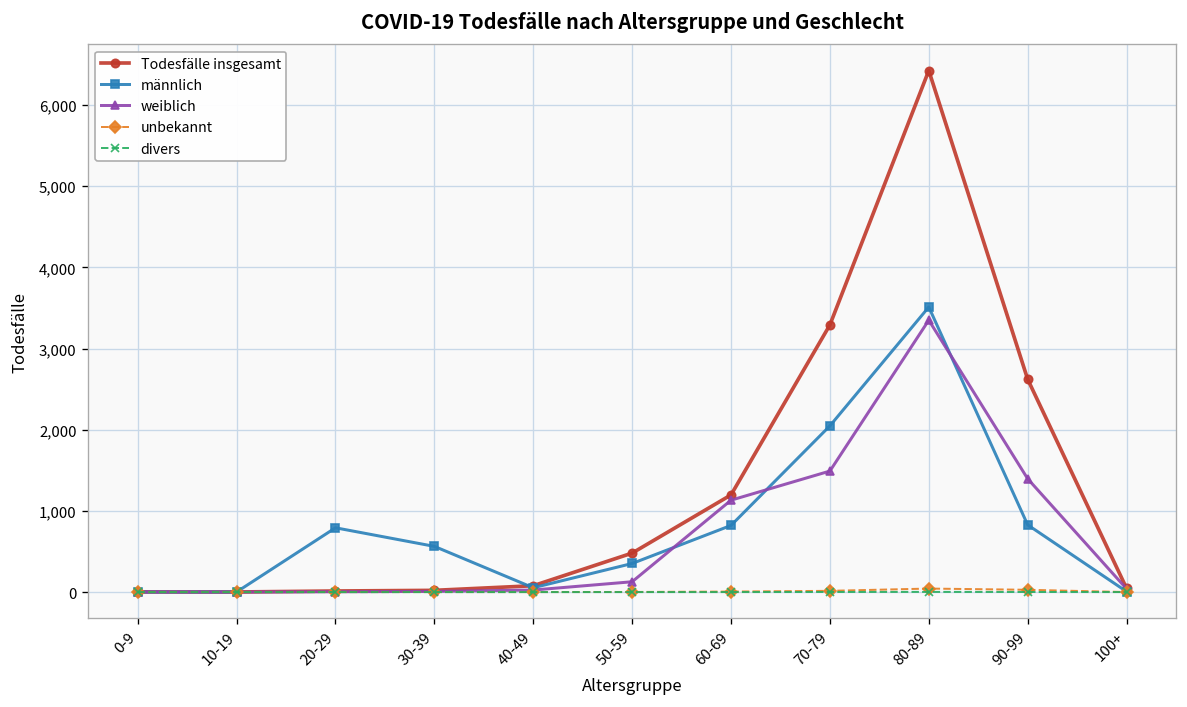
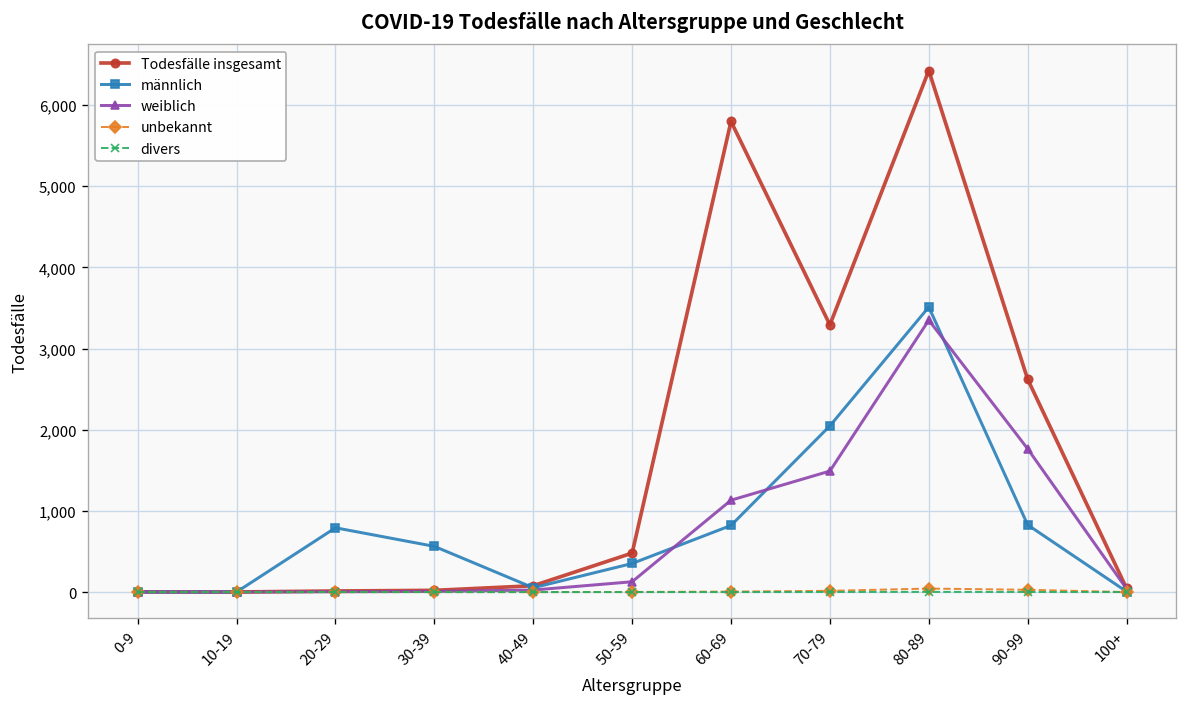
  {
    "Todesfälle insgesamt": {
      "50-59": "500",
-     "60-69": "1,200",
+     "60-69": "5,800",
      "70-79": "3,300",
      "80-89": "6,400",
      "90-99": "2,600"
    },
    "männlich": {
      "20-29": "800",
      "30-39": "600",
      "50-59": "400",
      "60-69": "800",
      "70-79": "2,000",
      "80-89": "3,500",
      "90-99": "800"
    },
    "weiblich": {
      "50-59": "100",
      "60-69": "1,100",
      "70-79": "1,500",
      "80-89": "3,400",
-     "90-99": "1,400"
+     "90-99": "1,800"
    },
    "unbekannt": {
      "80-89": "0"
    },
    "divers": {
      "80-89": "0"
    }
  }
